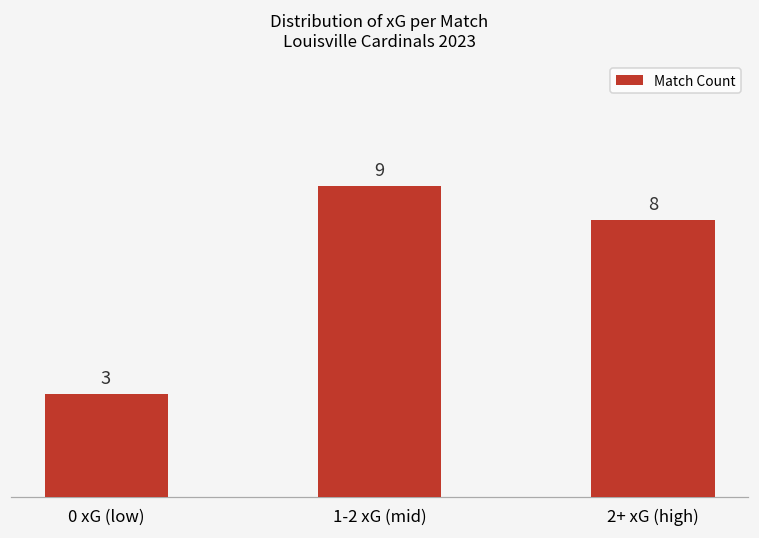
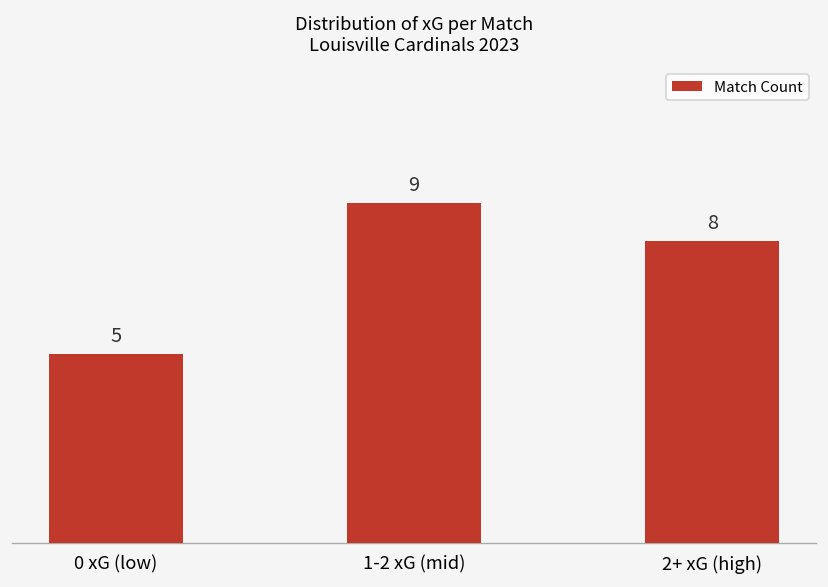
  {
-   "0 xG (low)": 3,
+   "0 xG (low)": 5,
    "1-2 xG (mid)": 9,
    "2+ xG (high)": 8
  }
